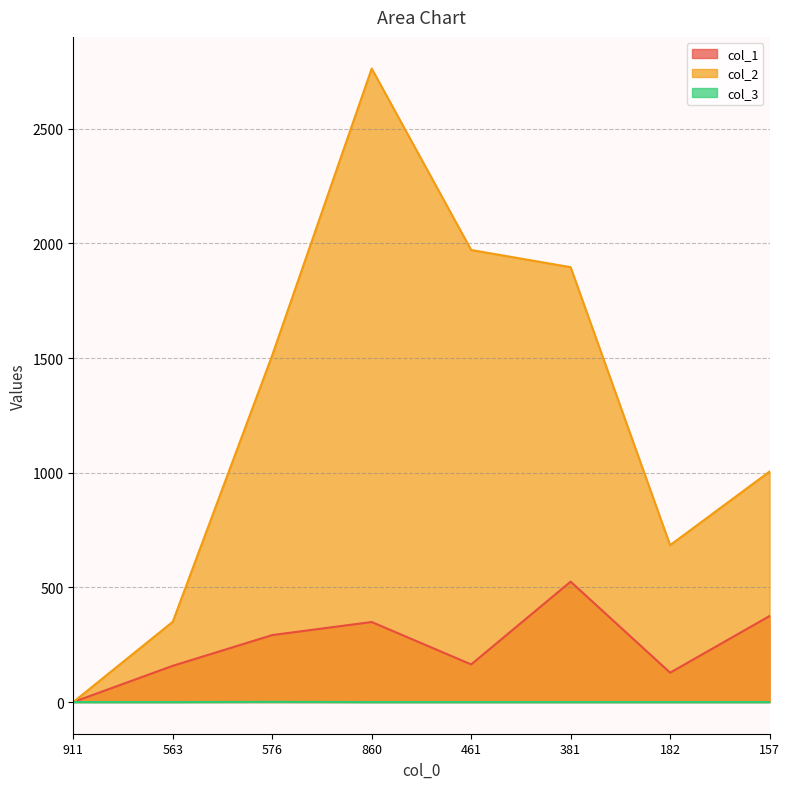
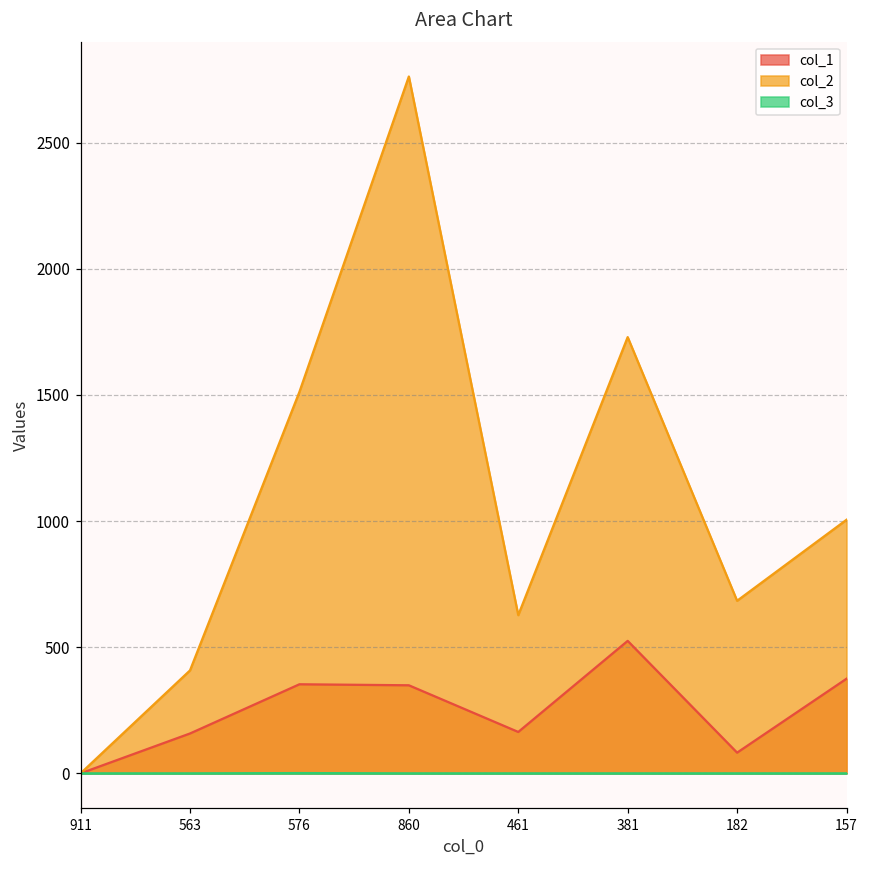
  {
    "col_1": {
      "563": 160,
-     "576": 290,
+     "576": 350,
      "860": 350,
      "461": 160,
      "381": 530,
-     "182": 130,
+     "182": 80,
      "157": 380
    },
    "col_2": {
-     "563": 350,
+     "563": 410,
      "576": 1510,
      "860": 2760,
-     "461": 1970,
-     "381": 1900,
+     "461": 630,
+     "381": 1730,
      "182": 680,
      "157": 1010
    },
    "col_3": {
      "563": 0,
      "576": 0,
      "860": 0,
      "461": 0,
      "381": 0,
      "182": 0,
      "157": 0
    }
  }
